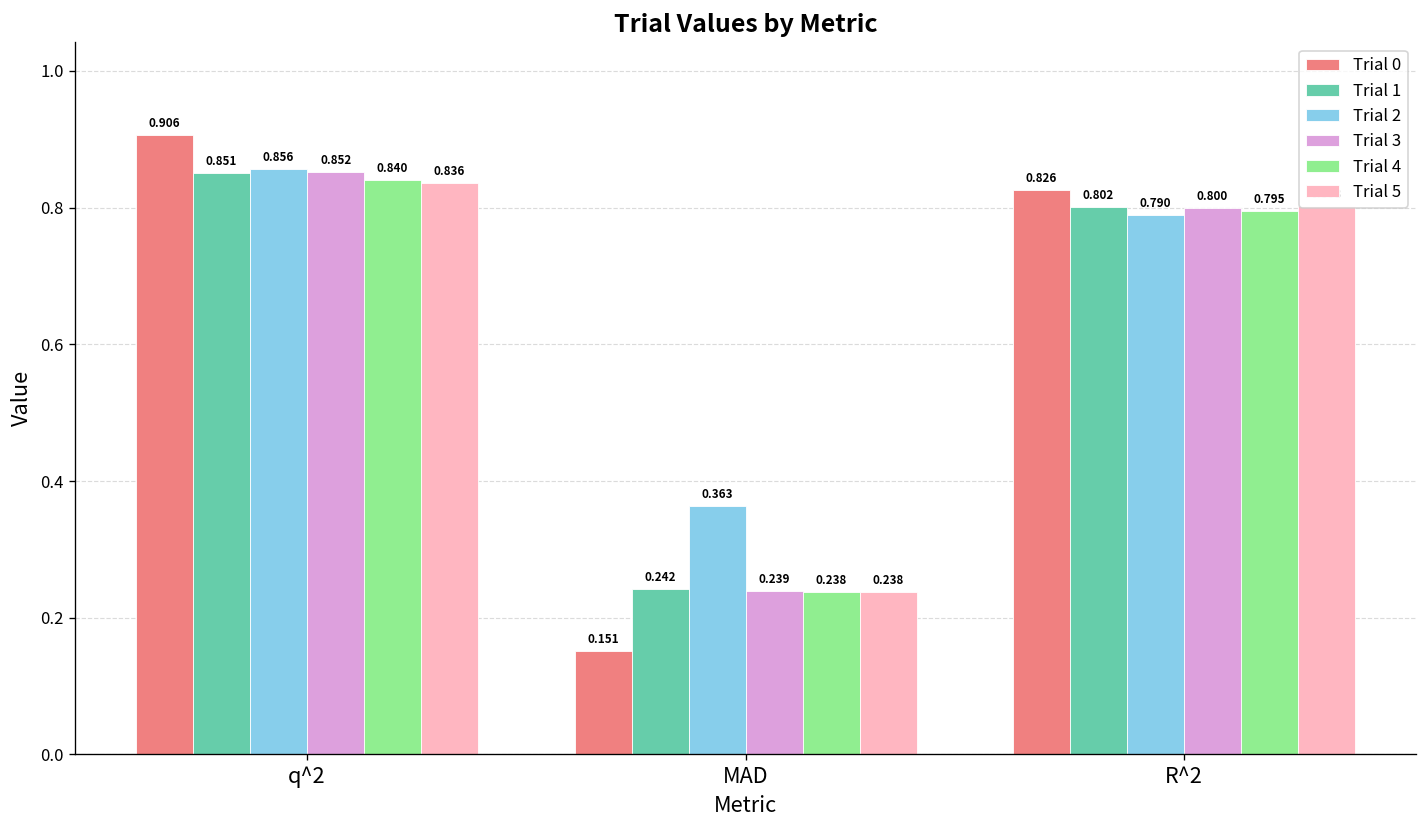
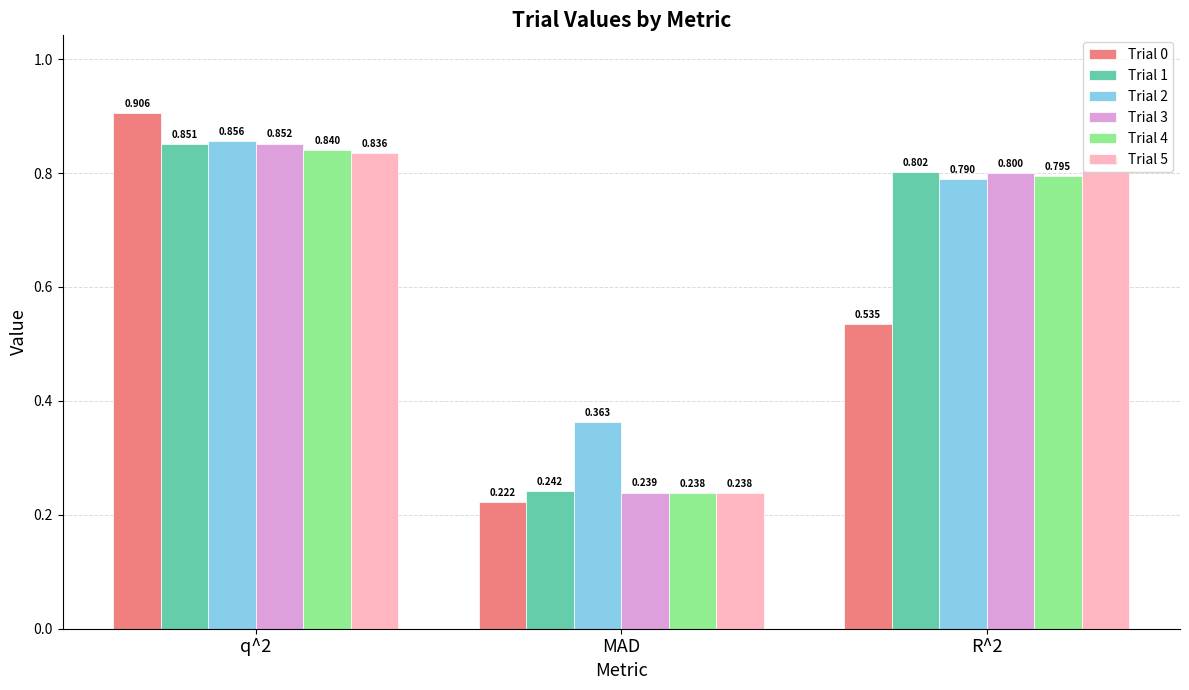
  {
    "Trial 0": {
      "q^2": 0.906,
-     "MAD": 0.151,
-     "R^2": 0.826
+     "MAD": 0.222,
+     "R^2": 0.535
    },
    "Trial 2": {
      "q^2": 0.856,
      "MAD": 0.363,
      "R^2": 0.790
    }
  }
